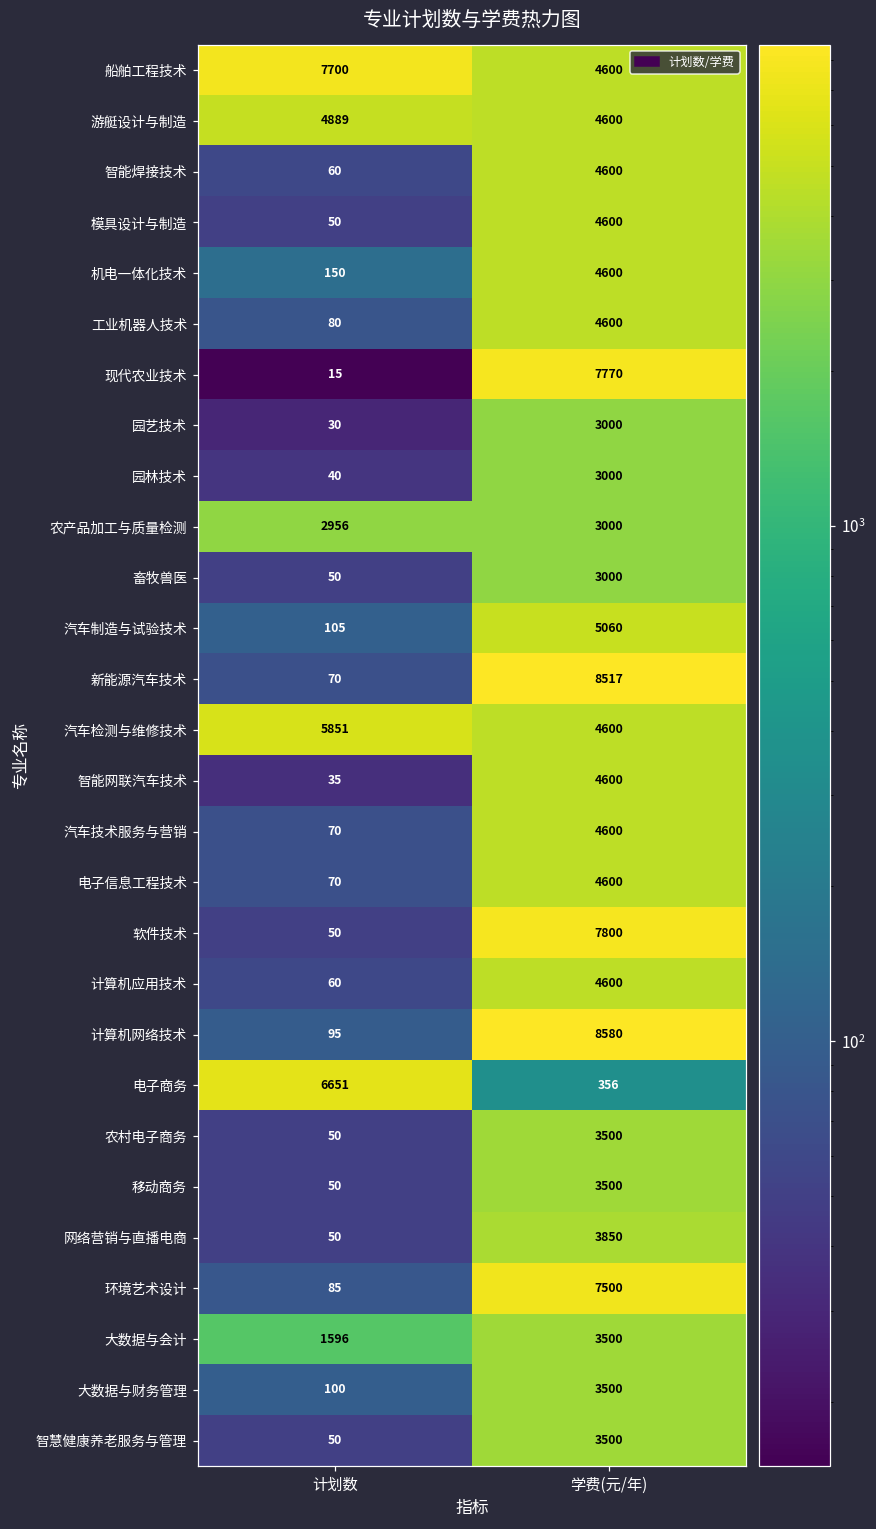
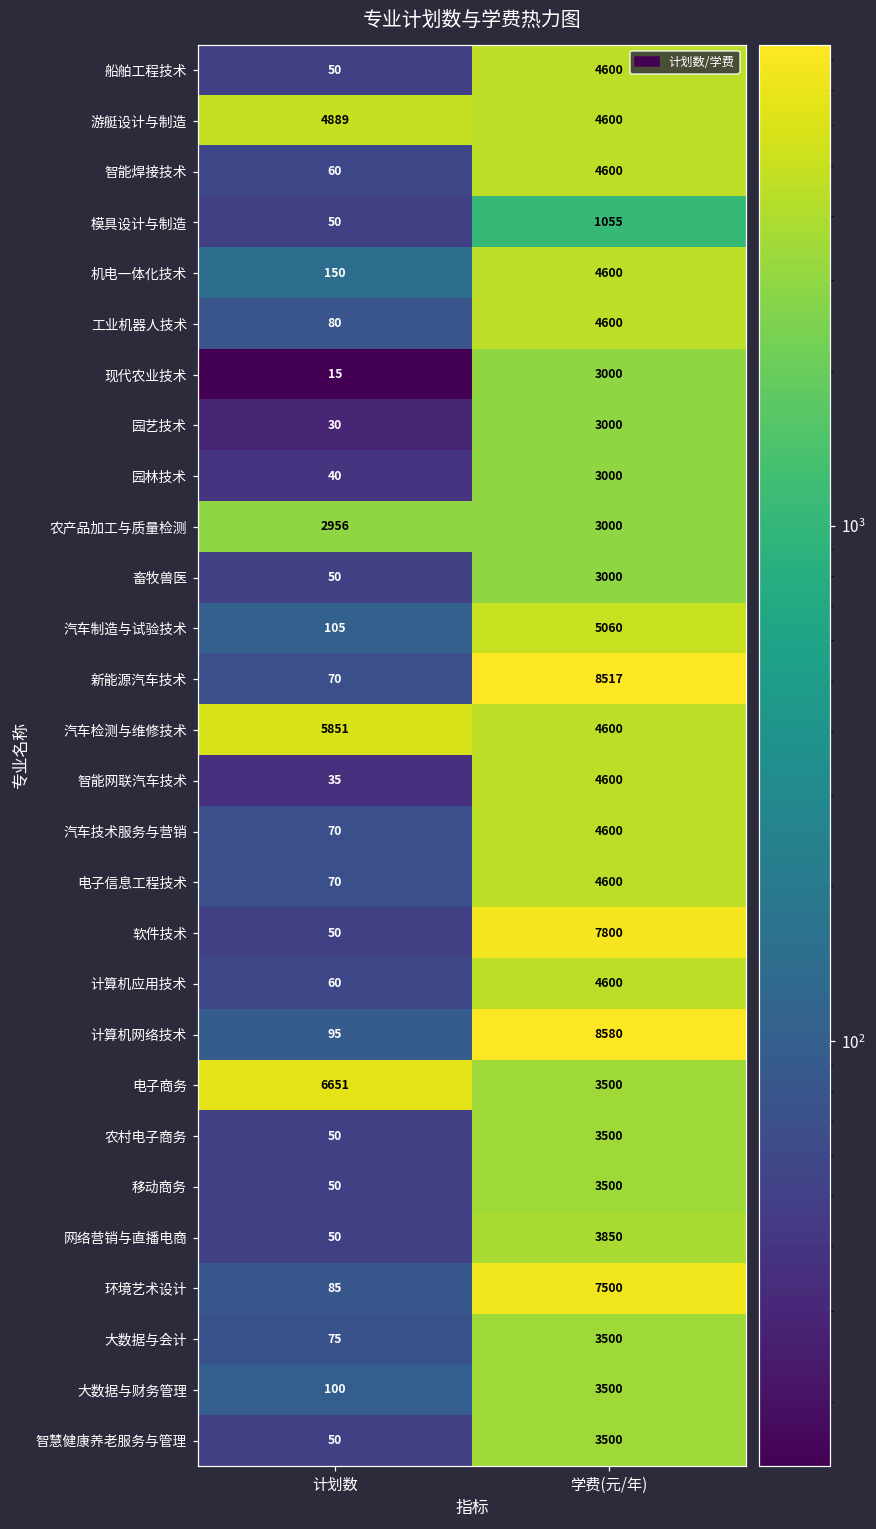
  {
    "船舶工程技术": {
-     "计划数": 7700,
+     "计划数": 50,
      "学费(元/年)": 4600
    },
    "游艇设计与制造": {
      "计划数": 4889,
      "学费(元/年)": 4600
    },
    "智能焊接技术": {
      "计划数": 60,
      "学费(元/年)": 4600
    },
    "模具设计与制造": {
      "计划数": 50,
-     "学费(元/年)": 4600
+     "学费(元/年)": 1055
    },
    "机电一体化技术": {
      "计划数": 150,
      "学费(元/年)": 4600
    },
    "工业机器人技术": {
      "计划数": 80,
      "学费(元/年)": 4600
    },
    "现代农业技术": {
      "计划数": 15,
-     "学费(元/年)": 7770
+     "学费(元/年)": 3000
    },
    "园艺技术": {
      "计划数": 30,
      "学费(元/年)": 3000
    },
    "园林技术": {
      "计划数": 40,
      "学费(元/年)": 3000
    },
    "农产品加工与质量检测": {
      "计划数": 2956,
      "学费(元/年)": 3000
    },
    "畜牧兽医": {
      "计划数": 50,
      "学费(元/年)": 3000
    },
    "汽车制造与试验技术": {
      "计划数": 105,
      "学费(元/年)": 5060
    },
    "新能源汽车技术": {
      "计划数": 70,
      "学费(元/年)": 8517
    },
    "汽车检测与维修技术": {
      "计划数": 5851,
      "学费(元/年)": 4600
    },
    "智能网联汽车技术": {
      "计划数": 35,
      "学费(元/年)": 4600
    },
    "汽车技术服务与营销": {
      "计划数": 70,
      "学费(元/年)": 4600
    },
    "电子信息工程技术": {
      "计划数": 70,
      "学费(元/年)": 4600
    },
    "软件技术": {
      "计划数": 50,
      "学费(元/年)": 7800
    },
    "计算机应用技术": {
      "计划数": 60,
      "学费(元/年)": 4600
    },
    "计算机网络技术": {
      "计划数": 95,
      "学费(元/年)": 8580
    },
    "电子商务": {
      "计划数": 6651,
-     "学费(元/年)": 356
+     "学费(元/年)": 3500
    },
    "农村电子商务": {
      "计划数": 50,
      "学费(元/年)": 3500
    },
    "移动商务": {
      "计划数": 50,
      "学费(元/年)": 3500
    },
    "网络营销与直播电商": {
      "计划数": 50,
      "学费(元/年)": 3850
    },
    "环境艺术设计": {
      "计划数": 85,
      "学费(元/年)": 7500
    },
    "大数据与会计": {
-     "计划数": 1596,
+     "计划数": 75,
      "学费(元/年)": 3500
    },
    "大数据与财务管理": {
      "计划数": 100,
      "学费(元/年)": 3500
    },
    "智慧健康养老服务与管理": {
      "计划数": 50,
      "学费(元/年)": 3500
    }
  }
